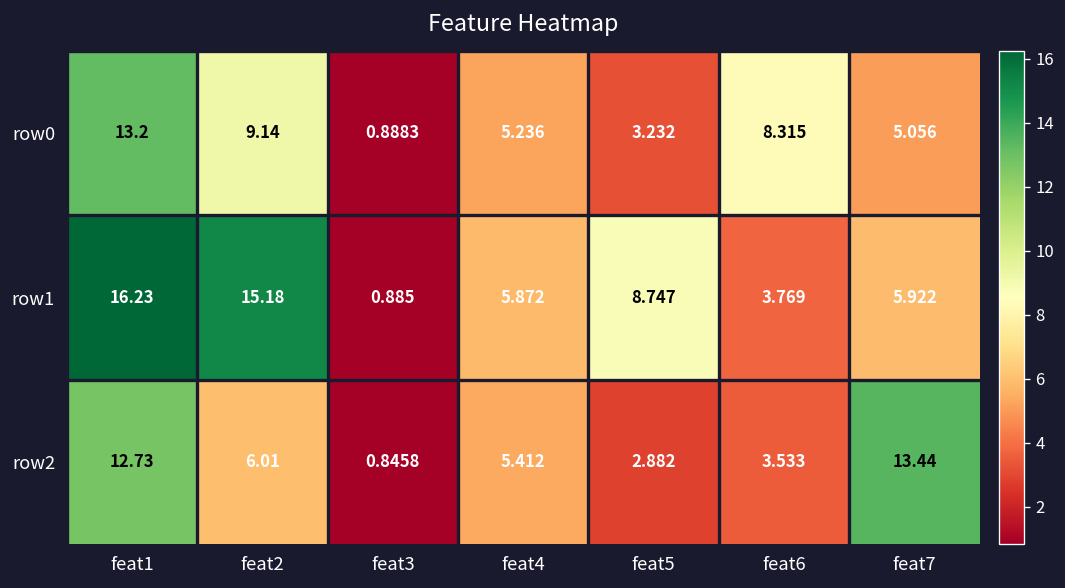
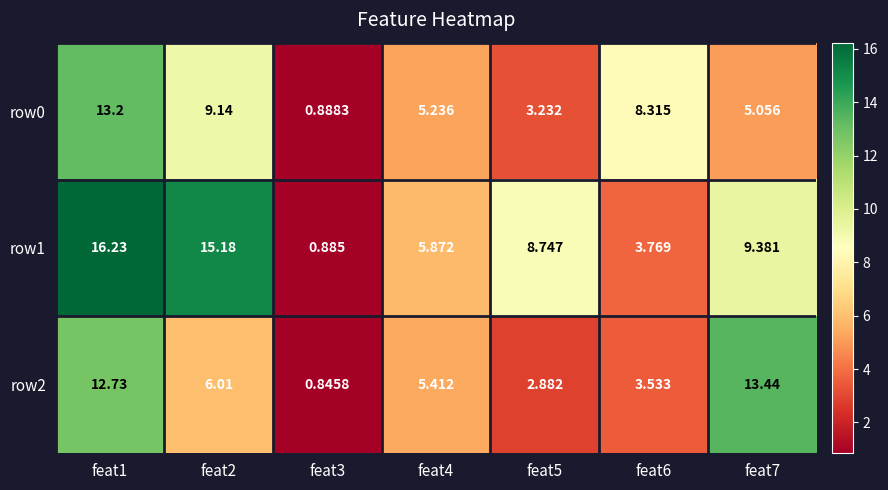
  {
    "row0": {
      "feat1": 13.2,
      "feat2": 9.14,
      "feat3": 0.8883,
      "feat4": 5.236,
      "feat5": 3.232,
      "feat6": 8.315,
      "feat7": 5.056
    },
    "row1": {
      "feat1": 16.23,
      "feat2": 15.18,
      "feat3": 0.885,
      "feat4": 5.872,
      "feat5": 8.747,
      "feat6": 3.769,
-     "feat7": 5.922
+     "feat7": 9.381
    },
    "row2": {
      "feat1": 12.73,
      "feat2": 6.01,
      "feat3": 0.8458,
      "feat4": 5.412,
      "feat5": 2.882,
      "feat6": 3.533,
      "feat7": 13.44
    }
  }
